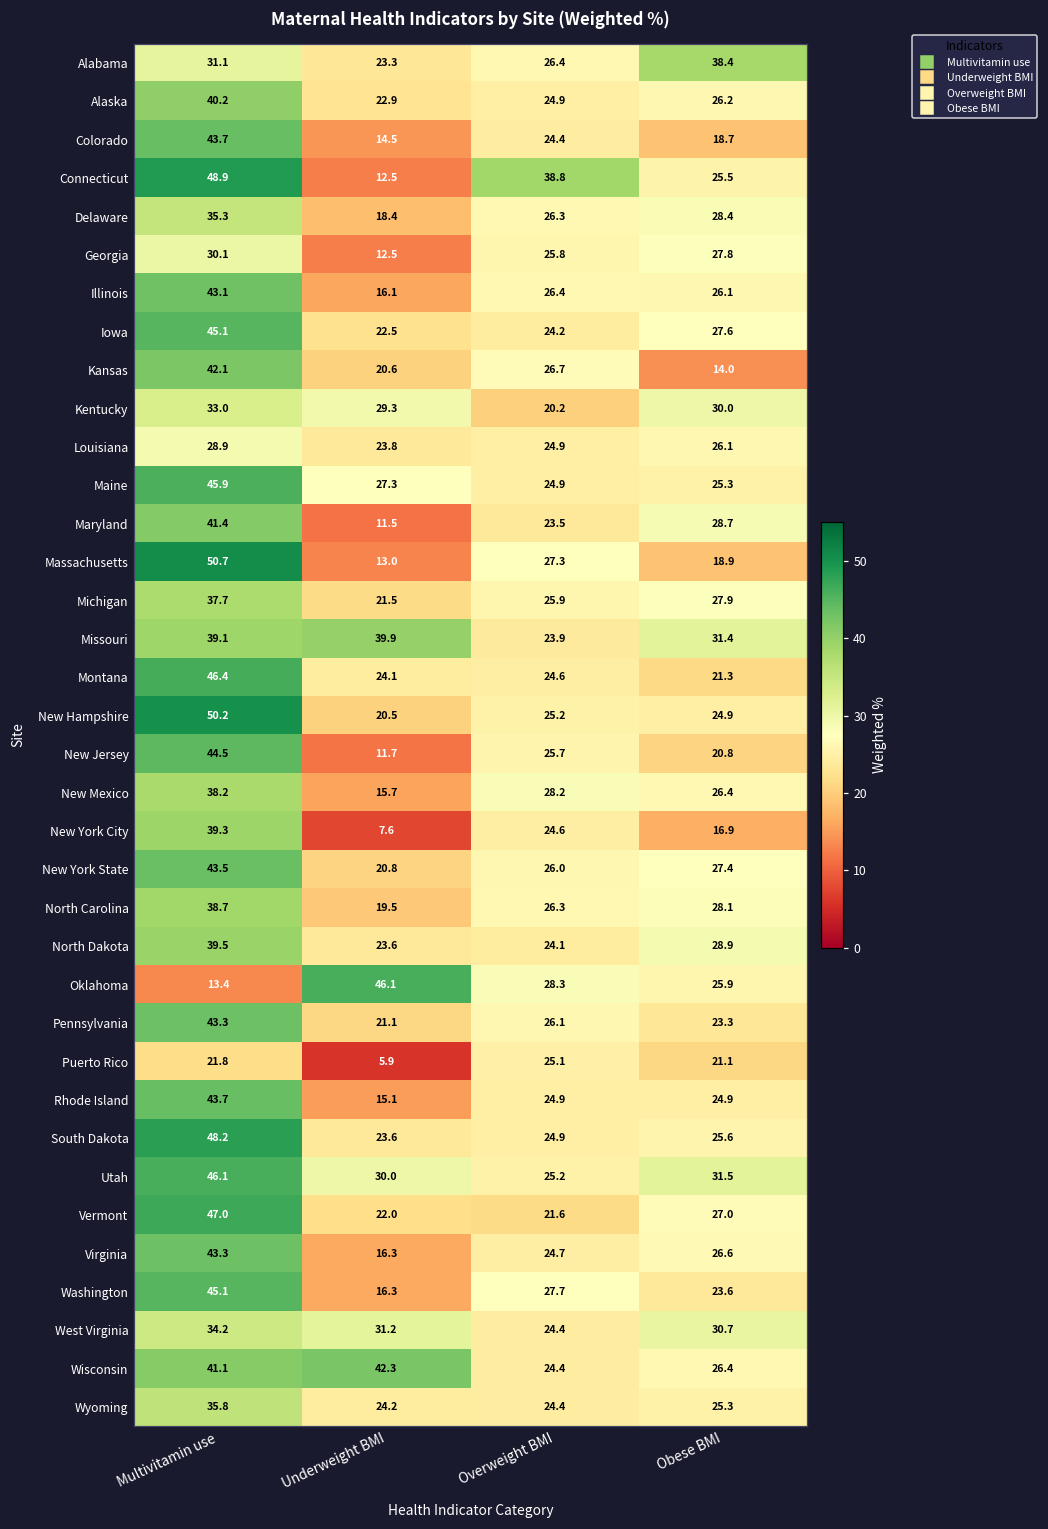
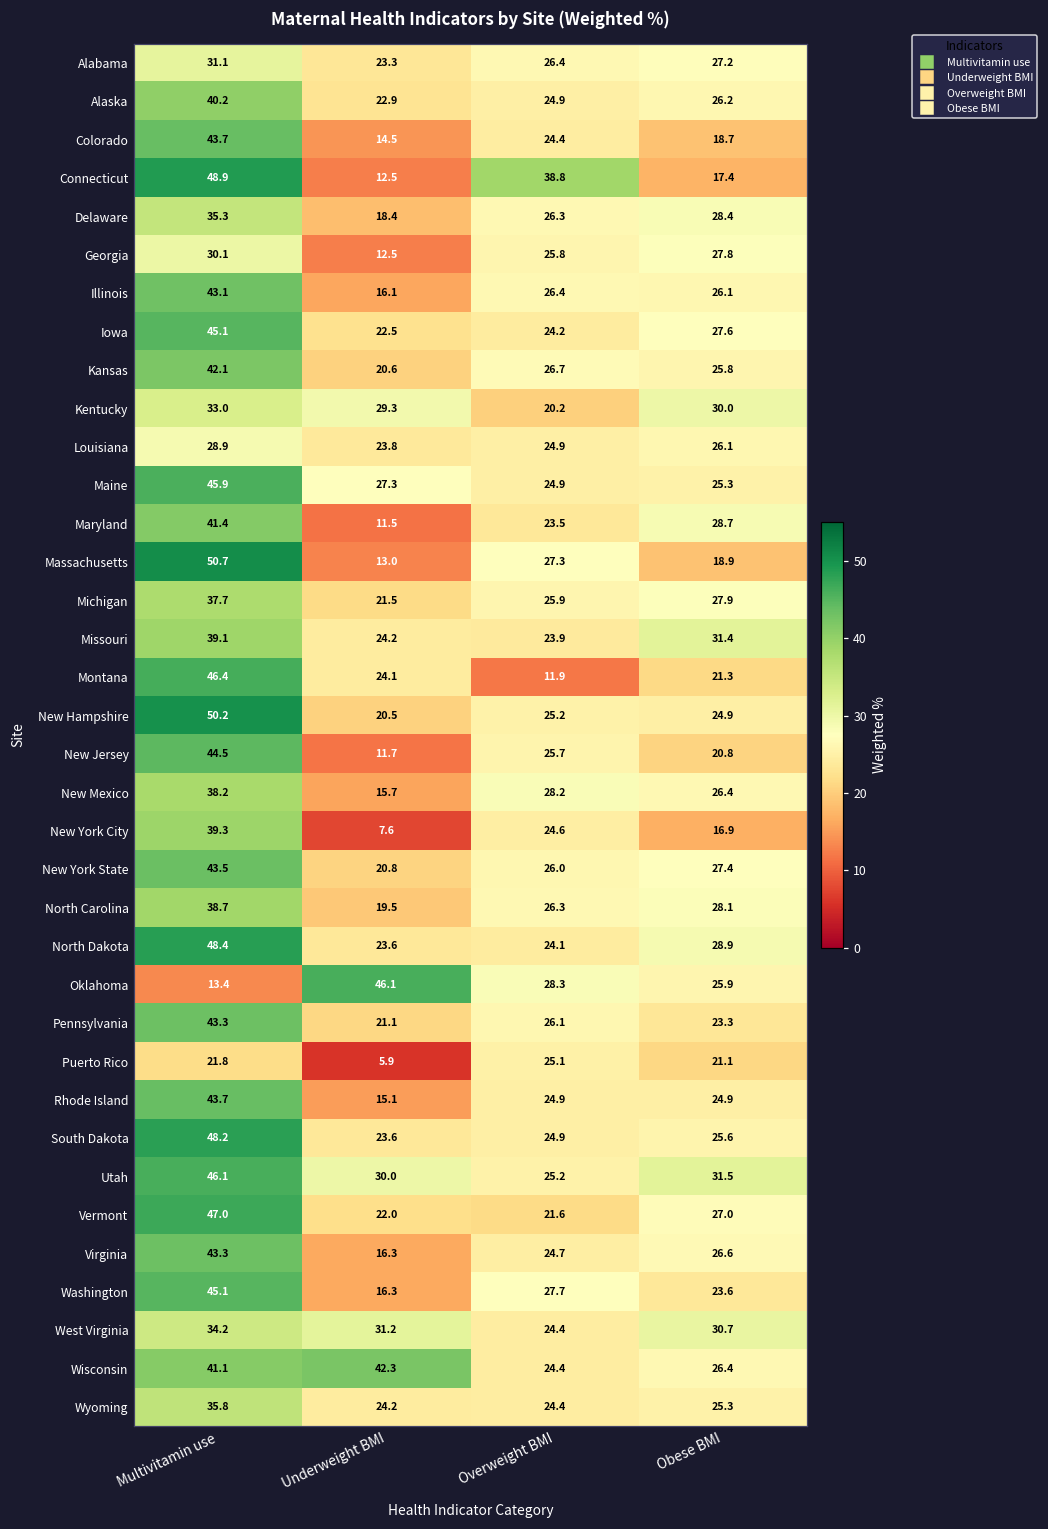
  {
    "Alabama": {
      "Multivitamin use": 31.1,
      "Underweight BMI": 23.3,
      "Overweight BMI": 26.4,
-     "Obese BMI": 38.4
+     "Obese BMI": 27.2
    },
    "Alaska": {
      "Multivitamin use": 40.2,
      "Underweight BMI": 22.9,
      "Overweight BMI": 24.9,
      "Obese BMI": 26.2
    },
    "Colorado": {
      "Multivitamin use": 43.7,
      "Underweight BMI": 14.5,
      "Overweight BMI": 24.4,
      "Obese BMI": 18.7
    },
    "Connecticut": {
      "Multivitamin use": 48.9,
      "Underweight BMI": 12.5,
      "Overweight BMI": 38.8,
-     "Obese BMI": 25.5
+     "Obese BMI": 17.4
    },
    "Delaware": {
      "Multivitamin use": 35.3,
      "Underweight BMI": 18.4,
      "Overweight BMI": 26.3,
      "Obese BMI": 28.4
    },
    "Georgia": {
      "Multivitamin use": 30.1,
      "Underweight BMI": 12.5,
      "Overweight BMI": 25.8,
      "Obese BMI": 27.8
    },
    "Illinois": {
      "Multivitamin use": 43.1,
      "Underweight BMI": 16.1,
      "Overweight BMI": 26.4,
      "Obese BMI": 26.1
    },
    "Iowa": {
      "Multivitamin use": 45.1,
      "Underweight BMI": 22.5,
      "Overweight BMI": 24.2,
      "Obese BMI": 27.6
    },
    "Kansas": {
      "Multivitamin use": 42.1,
      "Underweight BMI": 20.6,
      "Overweight BMI": 26.7,
-     "Obese BMI": 14.0
+     "Obese BMI": 25.8
    },
    "Kentucky": {
      "Multivitamin use": 33.0,
      "Underweight BMI": 29.3,
      "Overweight BMI": 20.2,
      "Obese BMI": 30.0
    },
    "Louisiana": {
      "Multivitamin use": 28.9,
      "Underweight BMI": 23.8,
      "Overweight BMI": 24.9,
      "Obese BMI": 26.1
    },
    "Maine": {
      "Multivitamin use": 45.9,
      "Underweight BMI": 27.3,
      "Overweight BMI": 24.9,
      "Obese BMI": 25.3
    },
    "Maryland": {
      "Multivitamin use": 41.4,
      "Underweight BMI": 11.5,
      "Overweight BMI": 23.5,
      "Obese BMI": 28.7
    },
    "Massachusetts": {
      "Multivitamin use": 50.7,
      "Underweight BMI": 13.0,
      "Overweight BMI": 27.3,
      "Obese BMI": 18.9
    },
    "Michigan": {
      "Multivitamin use": 37.7,
      "Underweight BMI": 21.5,
      "Overweight BMI": 25.9,
      "Obese BMI": 27.9
    },
    "Missouri": {
      "Multivitamin use": 39.1,
-     "Underweight BMI": 39.9,
+     "Underweight BMI": 24.2,
      "Overweight BMI": 23.9,
      "Obese BMI": 31.4
    },
    "Montana": {
      "Multivitamin use": 46.4,
      "Underweight BMI": 24.1,
-     "Overweight BMI": 24.6,
+     "Overweight BMI": 11.9,
      "Obese BMI": 21.3
    },
    "New Hampshire": {
      "Multivitamin use": 50.2,
      "Underweight BMI": 20.5,
      "Overweight BMI": 25.2,
      "Obese BMI": 24.9
    },
    "New Jersey": {
      "Multivitamin use": 44.5,
      "Underweight BMI": 11.7,
      "Overweight BMI": 25.7,
      "Obese BMI": 20.8
    },
    "New Mexico": {
      "Multivitamin use": 38.2,
      "Underweight BMI": 15.7,
      "Overweight BMI": 28.2,
      "Obese BMI": 26.4
    },
    "New York City": {
      "Multivitamin use": 39.3,
      "Underweight BMI": 7.6,
      "Overweight BMI": 24.6,
      "Obese BMI": 16.9
    },
    "New York State": {
      "Multivitamin use": 43.5,
      "Underweight BMI": 20.8,
      "Overweight BMI": 26.0,
      "Obese BMI": 27.4
    },
    "North Carolina": {
      "Multivitamin use": 38.7,
      "Underweight BMI": 19.5,
      "Overweight BMI": 26.3,
      "Obese BMI": 28.1
    },
    "North Dakota": {
-     "Multivitamin use": 39.5,
+     "Multivitamin use": 48.4,
      "Underweight BMI": 23.6,
      "Overweight BMI": 24.1,
      "Obese BMI": 28.9
    },
    "Oklahoma": {
      "Multivitamin use": 13.4,
      "Underweight BMI": 46.1,
      "Overweight BMI": 28.3,
      "Obese BMI": 25.9
    },
    "Pennsylvania": {
      "Multivitamin use": 43.3,
      "Underweight BMI": 21.1,
      "Overweight BMI": 26.1,
      "Obese BMI": 23.3
    },
    "Puerto Rico": {
      "Multivitamin use": 21.8,
      "Underweight BMI": 5.9,
      "Overweight BMI": 25.1,
      "Obese BMI": 21.1
    },
    "Rhode Island": {
      "Multivitamin use": 43.7,
      "Underweight BMI": 15.1,
      "Overweight BMI": 24.9,
      "Obese BMI": 24.9
    },
    "South Dakota": {
      "Multivitamin use": 48.2,
      "Underweight BMI": 23.6,
      "Overweight BMI": 24.9,
      "Obese BMI": 25.6
    },
    "Utah": {
      "Multivitamin use": 46.1,
      "Underweight BMI": 30.0,
      "Overweight BMI": 25.2,
      "Obese BMI": 31.5
    },
    "Vermont": {
      "Multivitamin use": 47.0,
      "Underweight BMI": 22.0,
      "Overweight BMI": 21.6,
      "Obese BMI": 27.0
    },
    "Virginia": {
      "Multivitamin use": 43.3,
      "Underweight BMI": 16.3,
      "Overweight BMI": 24.7,
      "Obese BMI": 26.6
    },
    "Washington": {
      "Multivitamin use": 45.1,
      "Underweight BMI": 16.3,
      "Overweight BMI": 27.7,
      "Obese BMI": 23.6
    },
    "West Virginia": {
      "Multivitamin use": 34.2,
      "Underweight BMI": 31.2,
      "Overweight BMI": 24.4,
      "Obese BMI": 30.7
    },
    "Wisconsin": {
      "Multivitamin use": 41.1,
      "Underweight BMI": 42.3,
      "Overweight BMI": 24.4,
      "Obese BMI": 26.4
    },
    "Wyoming": {
      "Multivitamin use": 35.8,
      "Underweight BMI": 24.2,
      "Overweight BMI": 24.4,
      "Obese BMI": 25.3
    }
  }
